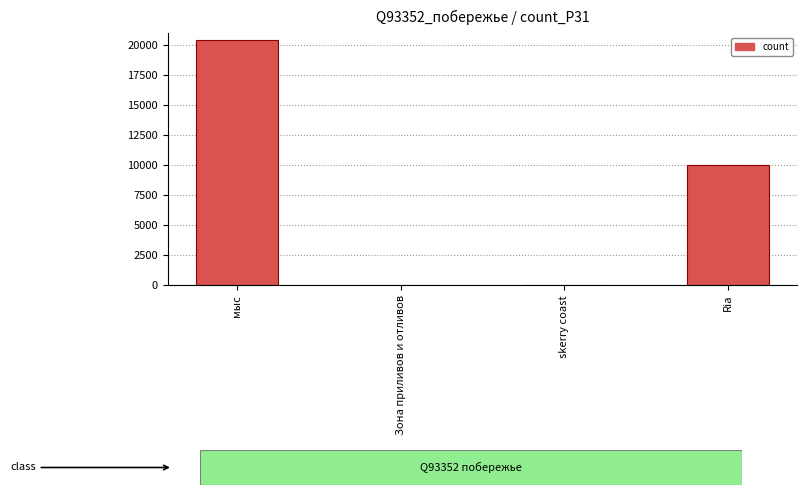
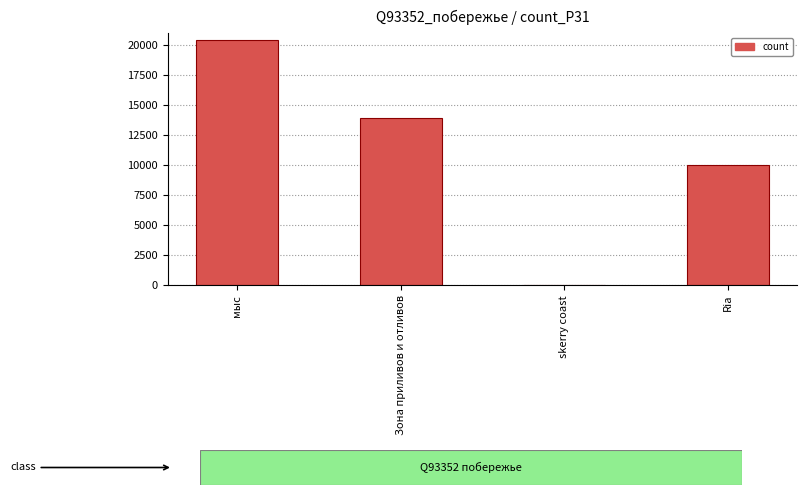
  {
    "мыс": 20400,
-   "Зона приливов и отливов": 0,
+   "Зона приливов и отливов": 14000,
    "Ria": 10000
  }
